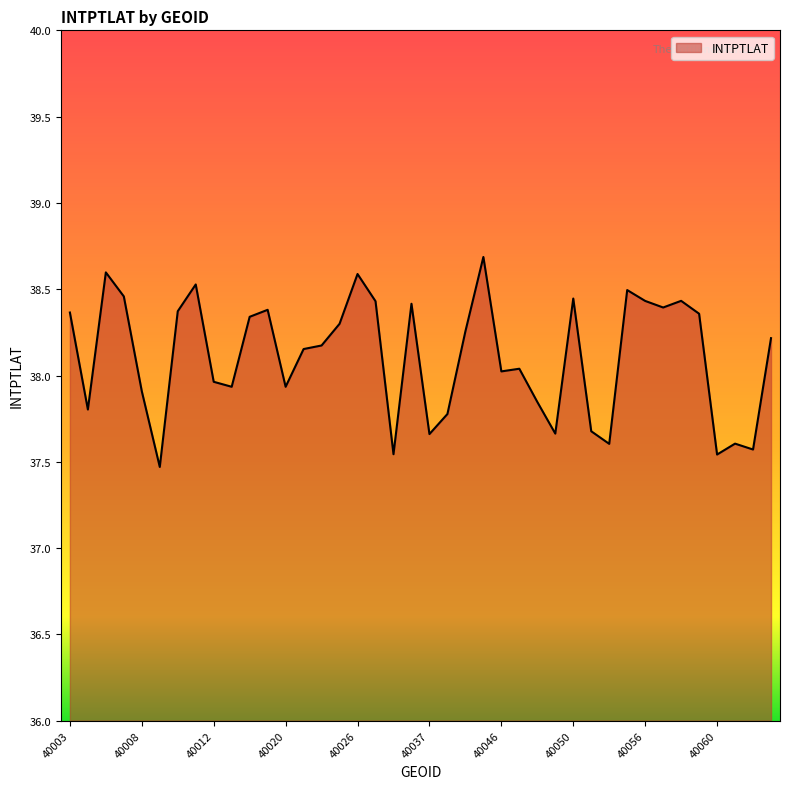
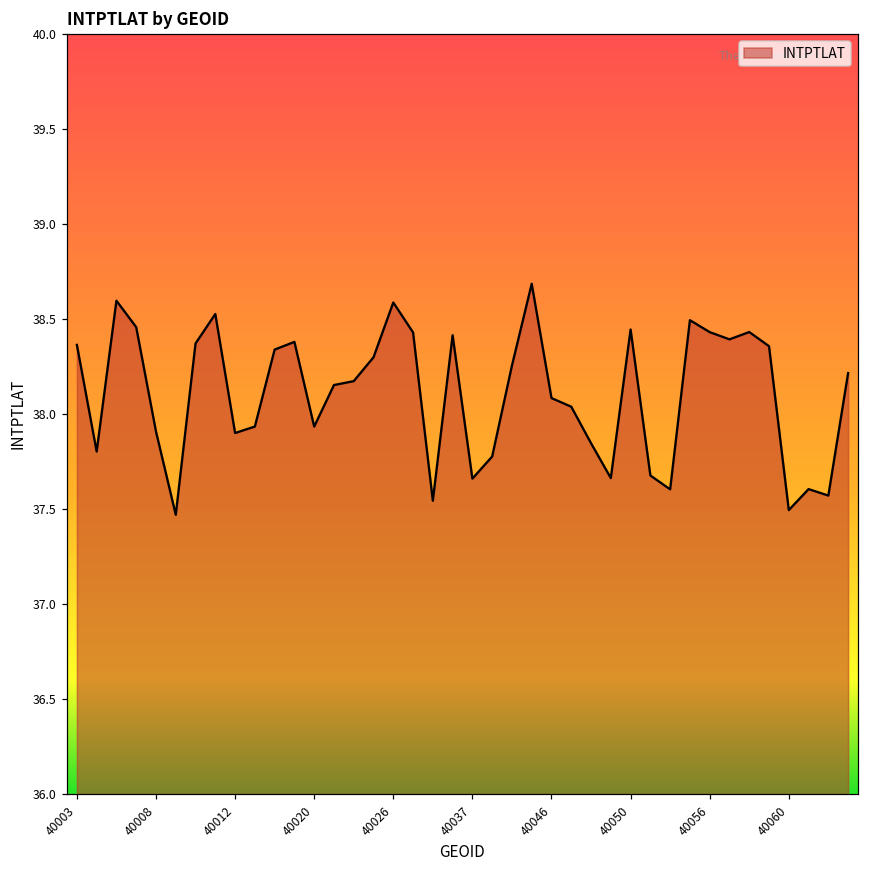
  {
    "40003": 38.37,
    "40008": 37.91,
-   "40012": 37.96,
+   "40012": 37.90,
    "40020": 37.93,
    "40026": 38.59,
    "40037": 37.66,
-   "40046": 38.02,
+   "40046": 38.08,
    "40050": 38.45,
    "40056": 38.43,
-   "40060": 37.54
+   "40060": 37.49
  }
